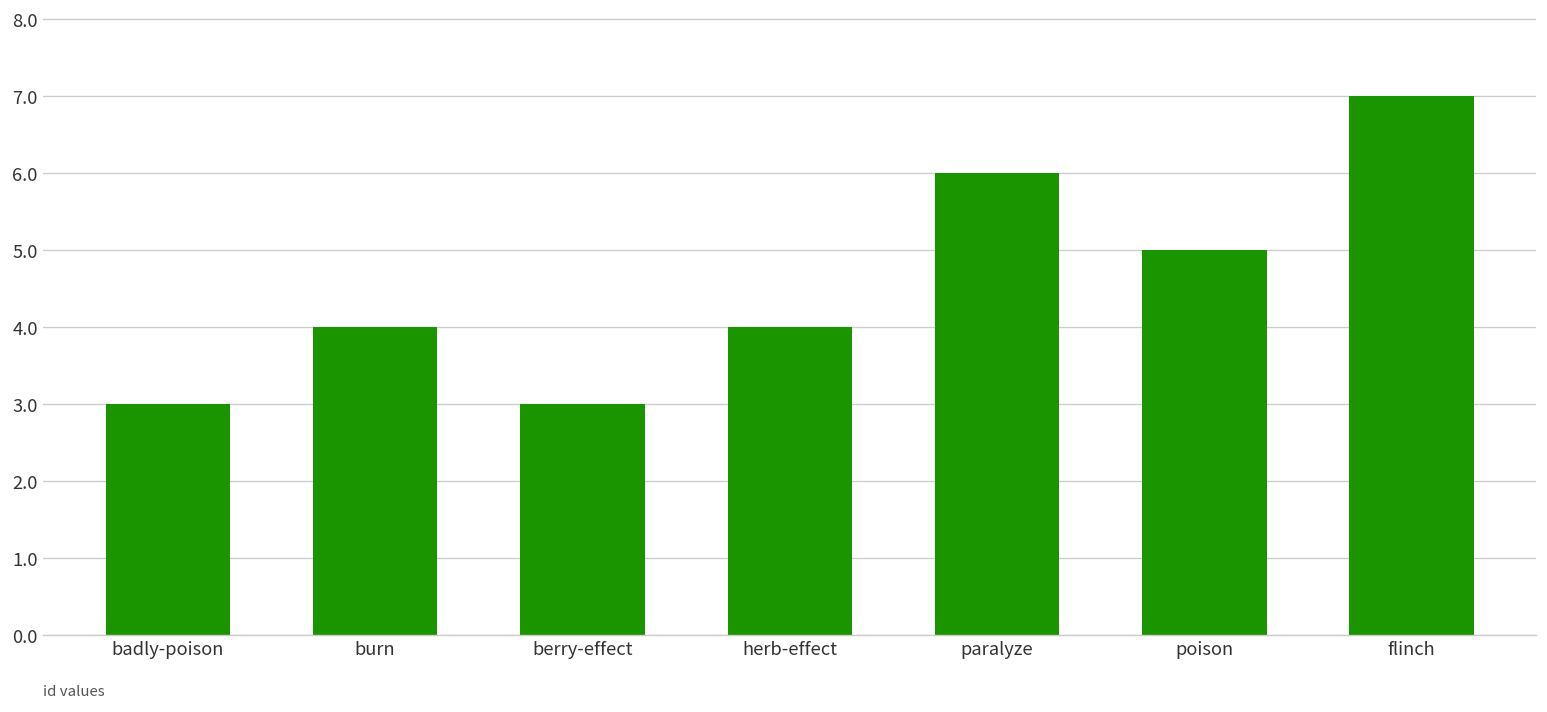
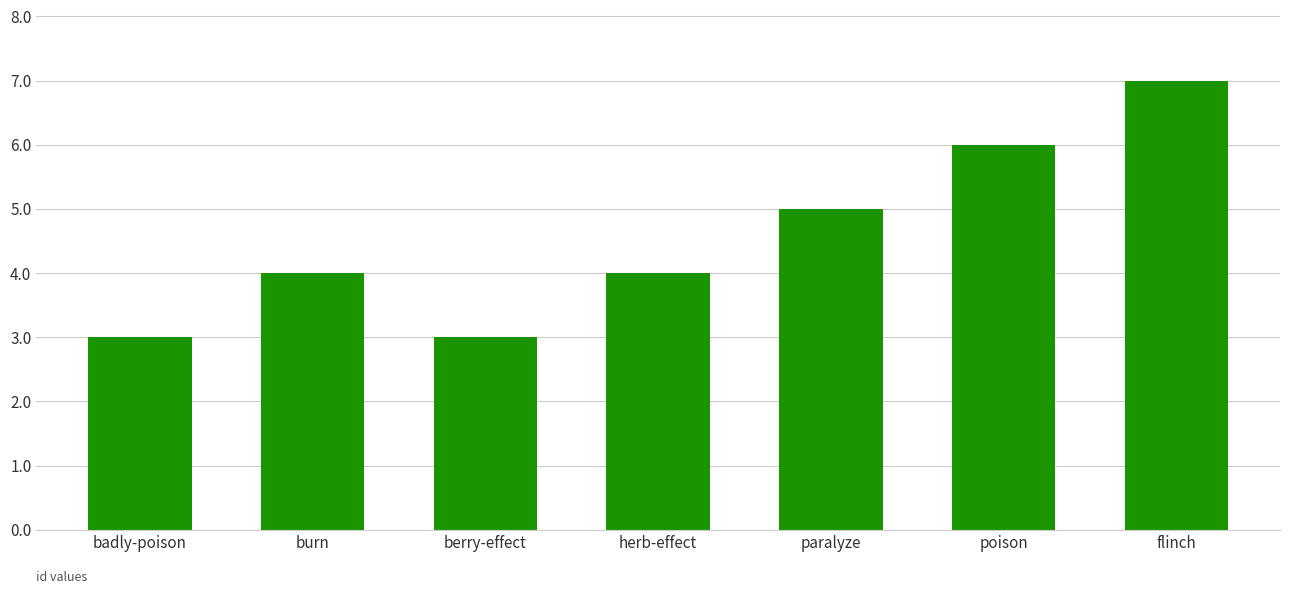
  {
    "badly-poison": 3,
    "burn": 4,
    "berry-effect": 3,
    "herb-effect": 4,
-   "paralyze": 6,
-   "poison": 5,
+   "paralyze": 5,
+   "poison": 6,
    "flinch": 7
  }
